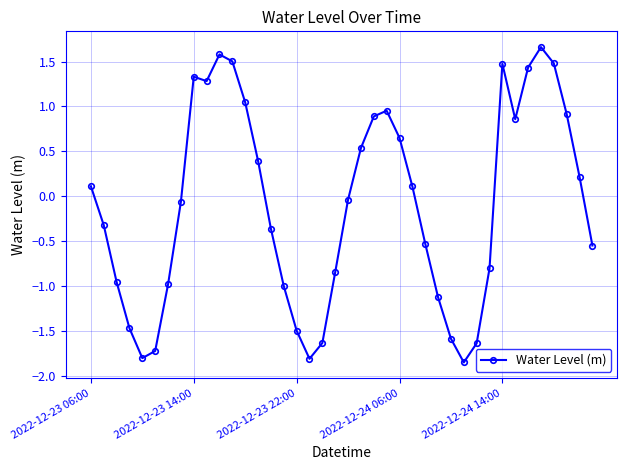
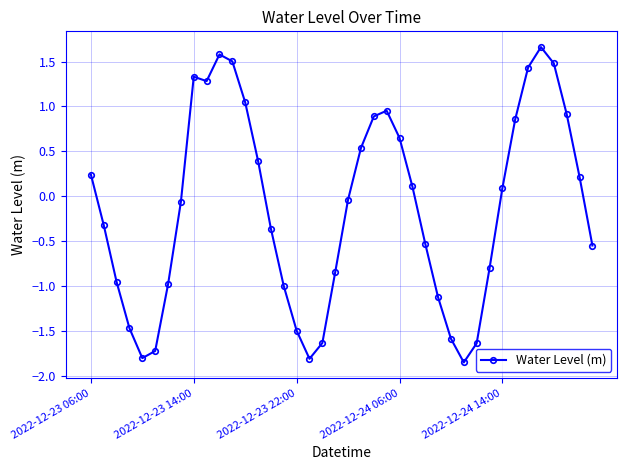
  {
-   "2022-12-23 06:00": 0.1,
+   "2022-12-23 06:00": 0.2,
    "2022-12-23 14:00": 1.3,
    "2022-12-23 22:00": -1.5,
    "2022-12-24 06:00": 0.6,
-   "2022-12-24 14:00": 1.5
+   "2022-12-24 14:00": 0.1
  }
